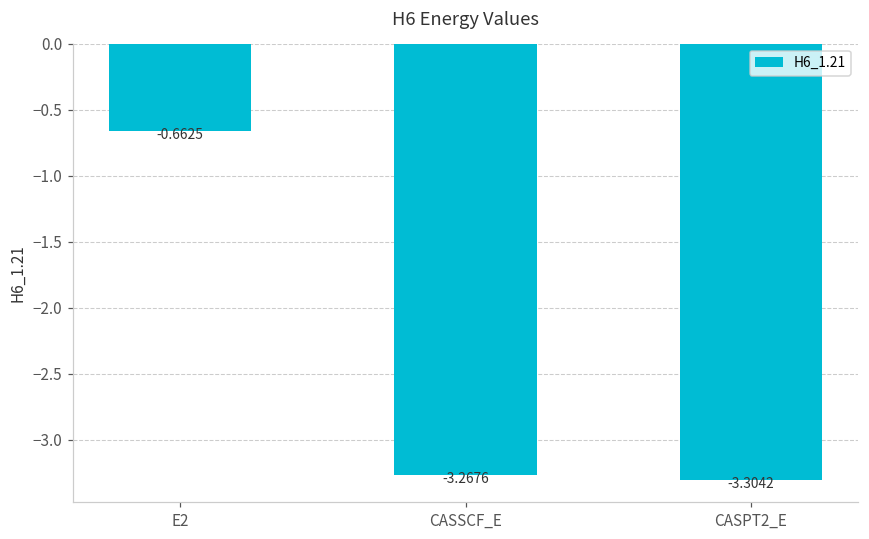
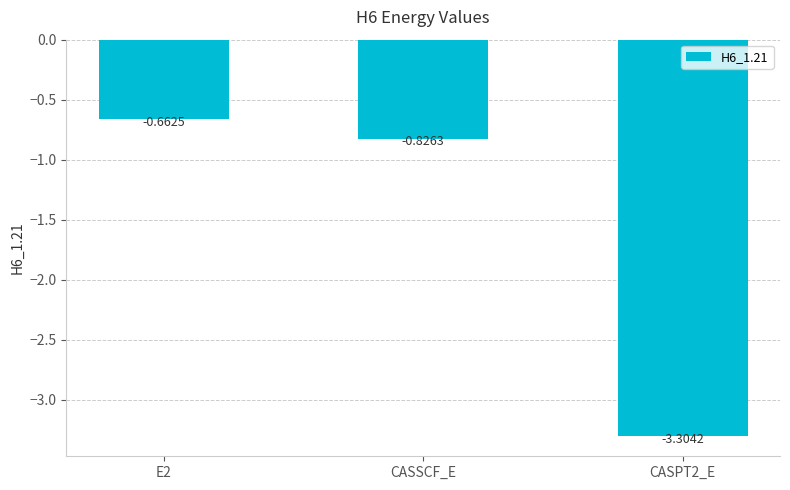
  {
    "E2": -0.6625,
-   "CASSCF_E": -3.2676,
+   "CASSCF_E": -0.8263,
    "CASPT2_E": -3.3042
  }
